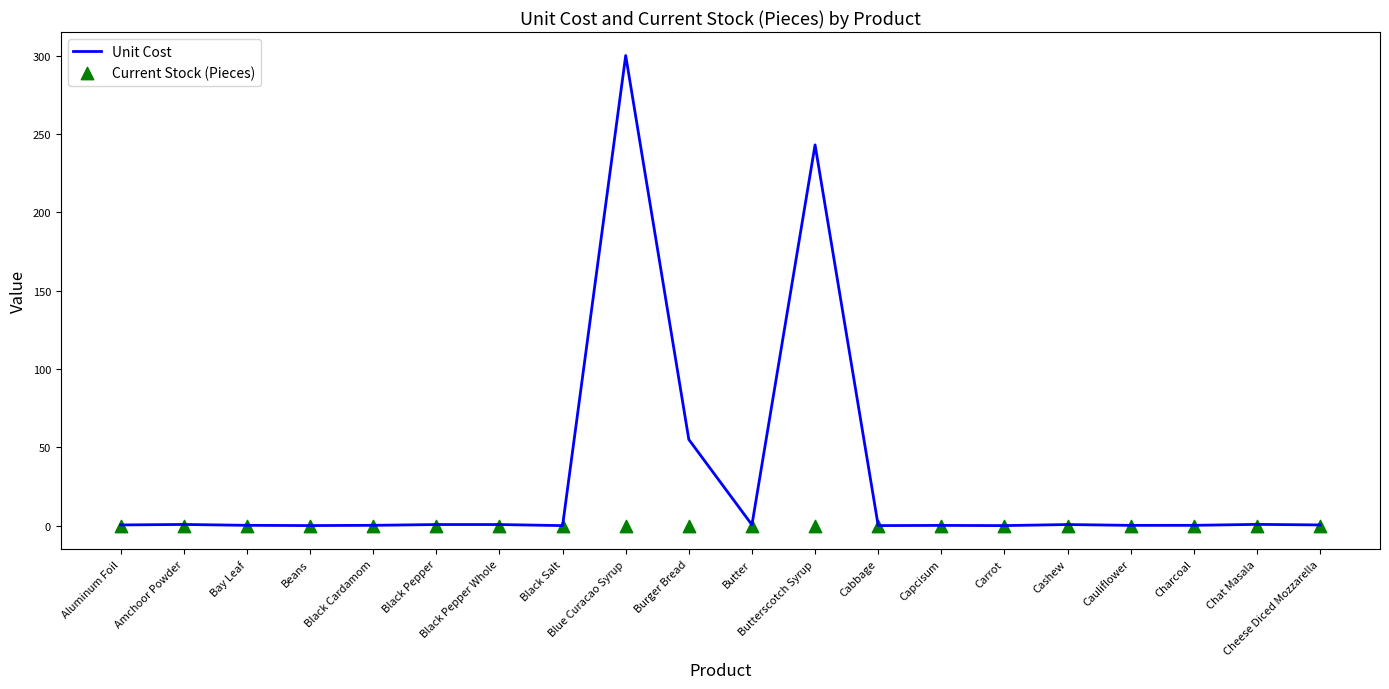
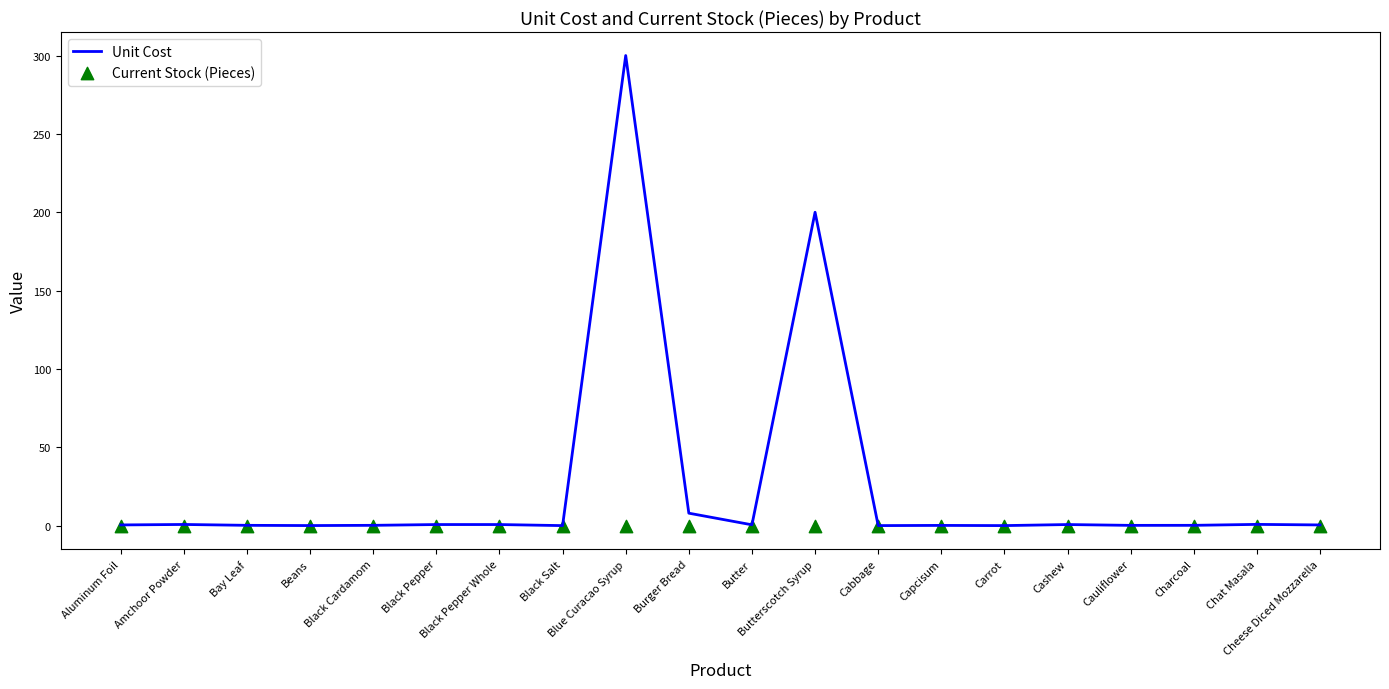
  {
    "Unit Cost": {
      "Blue Curacao Syrup": 300,
-     "Burger Bread": 55,
-     "Butterscotch Syrup": 243
+     "Burger Bread": 8,
+     "Butterscotch Syrup": 200
    }
  }
